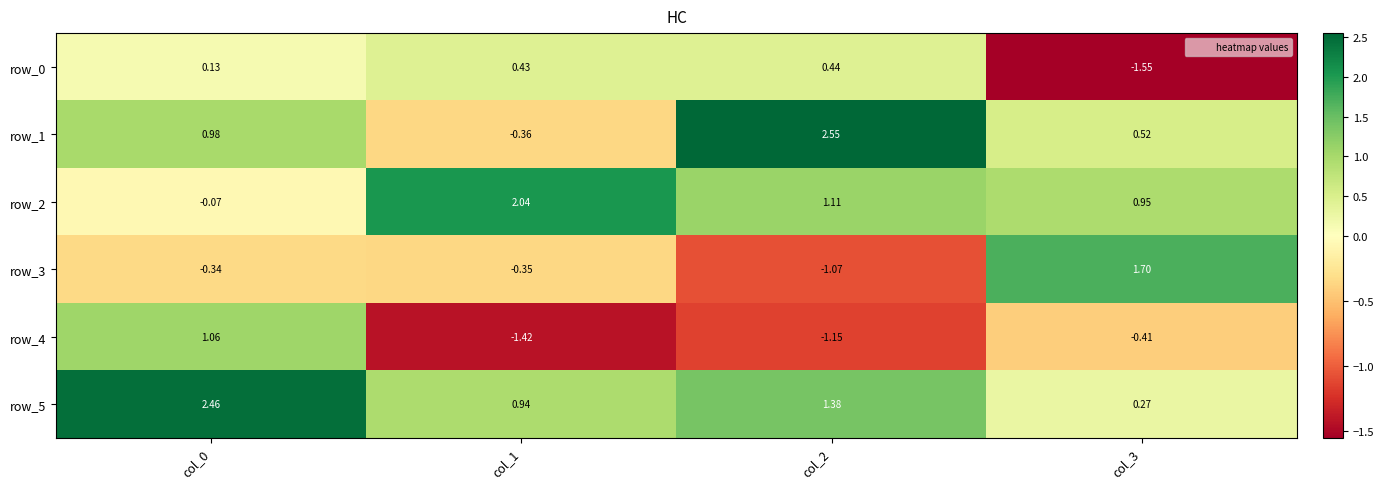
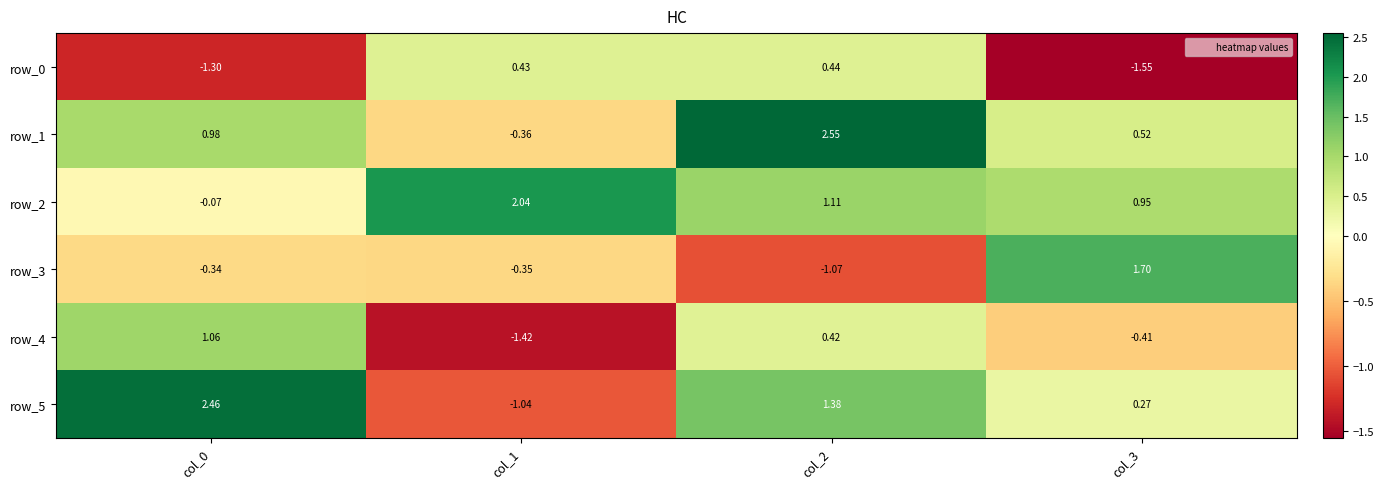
  {
    "row_0": {
-     "col_0": 0.13,
+     "col_0": -1.30,
      "col_1": 0.43,
      "col_2": 0.44,
      "col_3": -1.55
    },
    "row_1": {
      "col_0": 0.98,
      "col_1": -0.36,
      "col_2": 2.55,
      "col_3": 0.52
    },
    "row_2": {
      "col_0": -0.07,
      "col_1": 2.04,
      "col_2": 1.11,
      "col_3": 0.95
    },
    "row_3": {
      "col_0": -0.34,
      "col_1": -0.35,
      "col_2": -1.07,
      "col_3": 1.70
    },
    "row_4": {
      "col_0": 1.06,
      "col_1": -1.42,
-     "col_2": -1.15,
+     "col_2": 0.42,
      "col_3": -0.41
    },
    "row_5": {
      "col_0": 2.46,
-     "col_1": 0.94,
+     "col_1": -1.04,
      "col_2": 1.38,
      "col_3": 0.27
    }
  }
